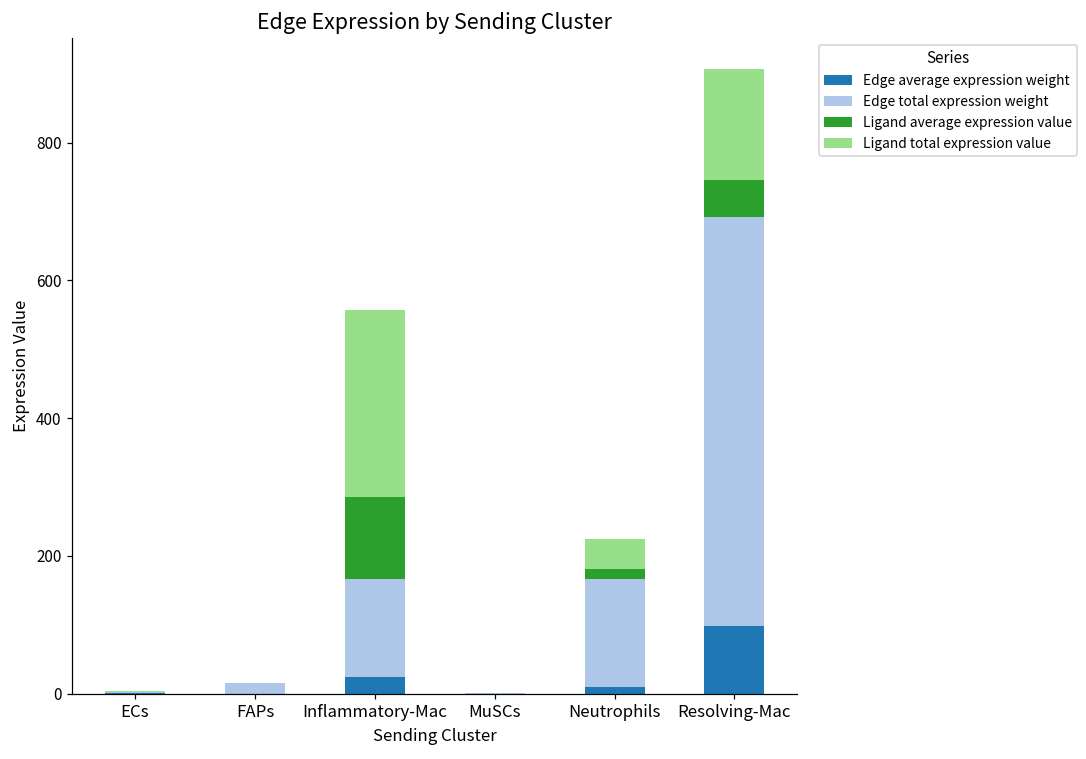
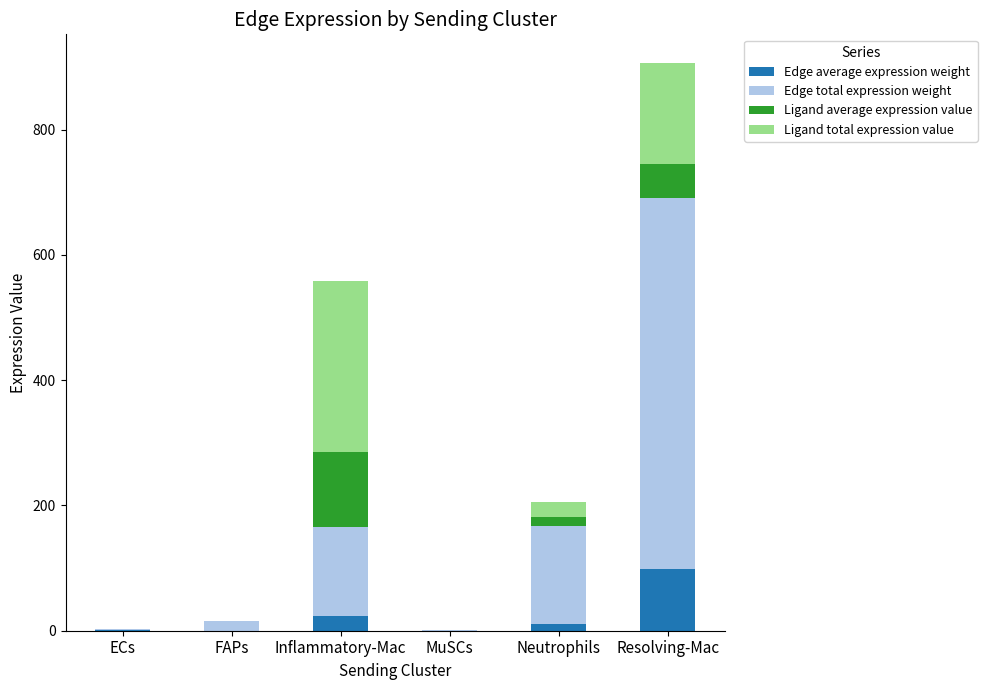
  {
    "Edge average expression weight": {
      "Inflammatory-Mac": 20,
      "Neutrophils": 10,
      "Resolving-Mac": 100
    },
    "Edge total expression weight": {
      "FAPs": 20,
      "Inflammatory-Mac": 140,
      "Neutrophils": 160,
      "Resolving-Mac": 590
    },
    "Ligand average expression value": {
      "Inflammatory-Mac": 120,
      "Neutrophils": 10,
      "Resolving-Mac": 50
    },
    "Ligand total expression value": {
      "Inflammatory-Mac": 270,
-     "Neutrophils": 40,
+     "Neutrophils": 20,
      "Resolving-Mac": 160
    }
  }
